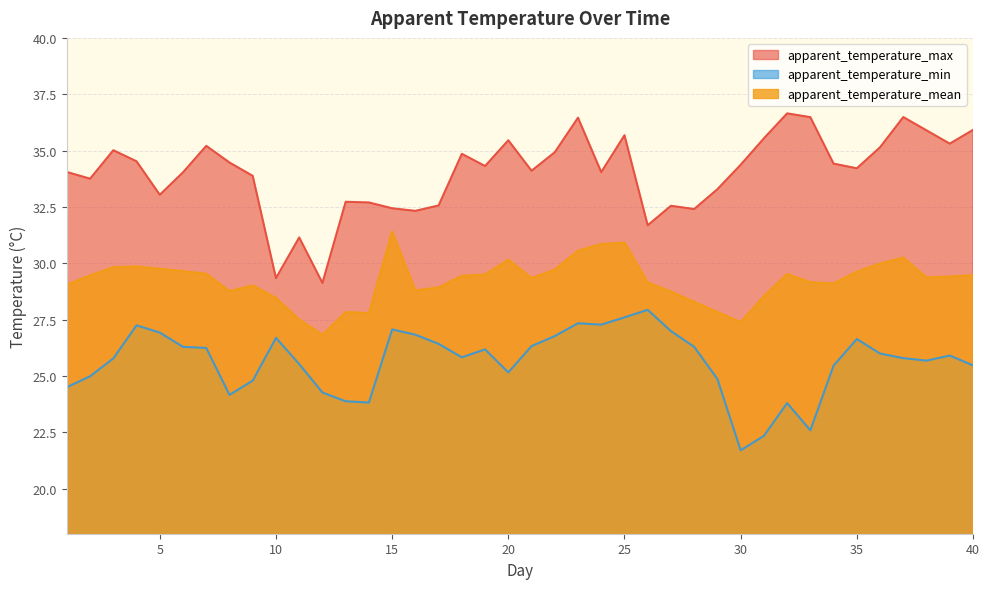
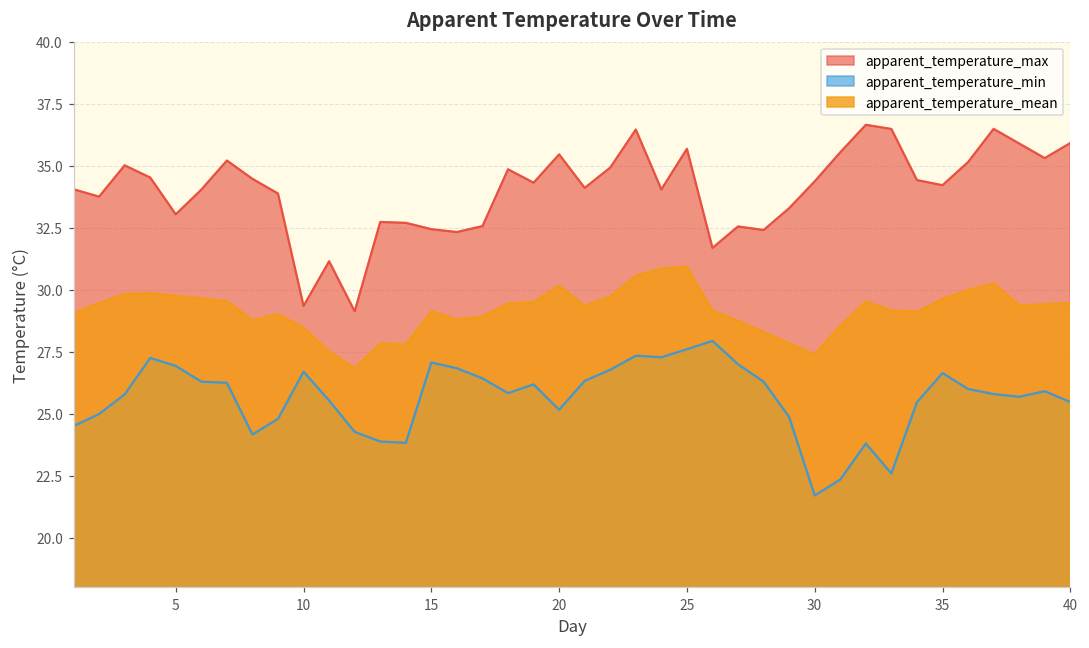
  {
    "apparent_temperature_max": {
      "5": 33.0,
      "10": 29.3,
      "15": 32.4,
      "20": 35.5,
      "25": 35.7,
      "30": 34.4,
      "35": 34.2,
      "40": 35.9
    },
    "apparent_temperature_min": {
      "5": 26.9,
      "10": 26.7,
      "15": 27.1,
      "20": 25.2,
      "25": 27.6,
      "30": 21.7,
      "35": 26.6,
      "40": 25.5
    },
    "apparent_temperature_mean": {
      "5": 29.8,
      "10": 28.5,
-     "15": 31.4,
+     "15": 29.1,
      "20": 30.2,
      "25": 30.9,
      "30": 27.4,
      "35": 29.6,
      "40": 29.5
    }
  }
